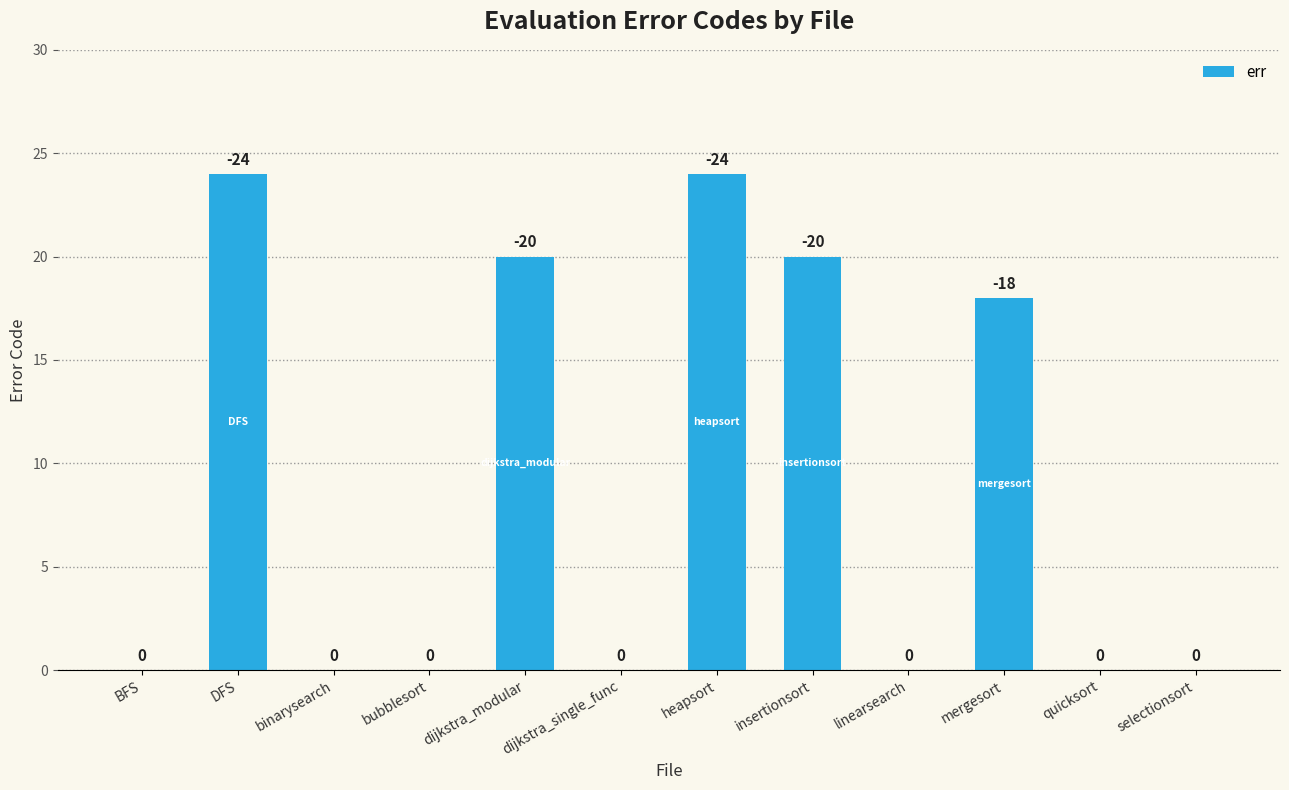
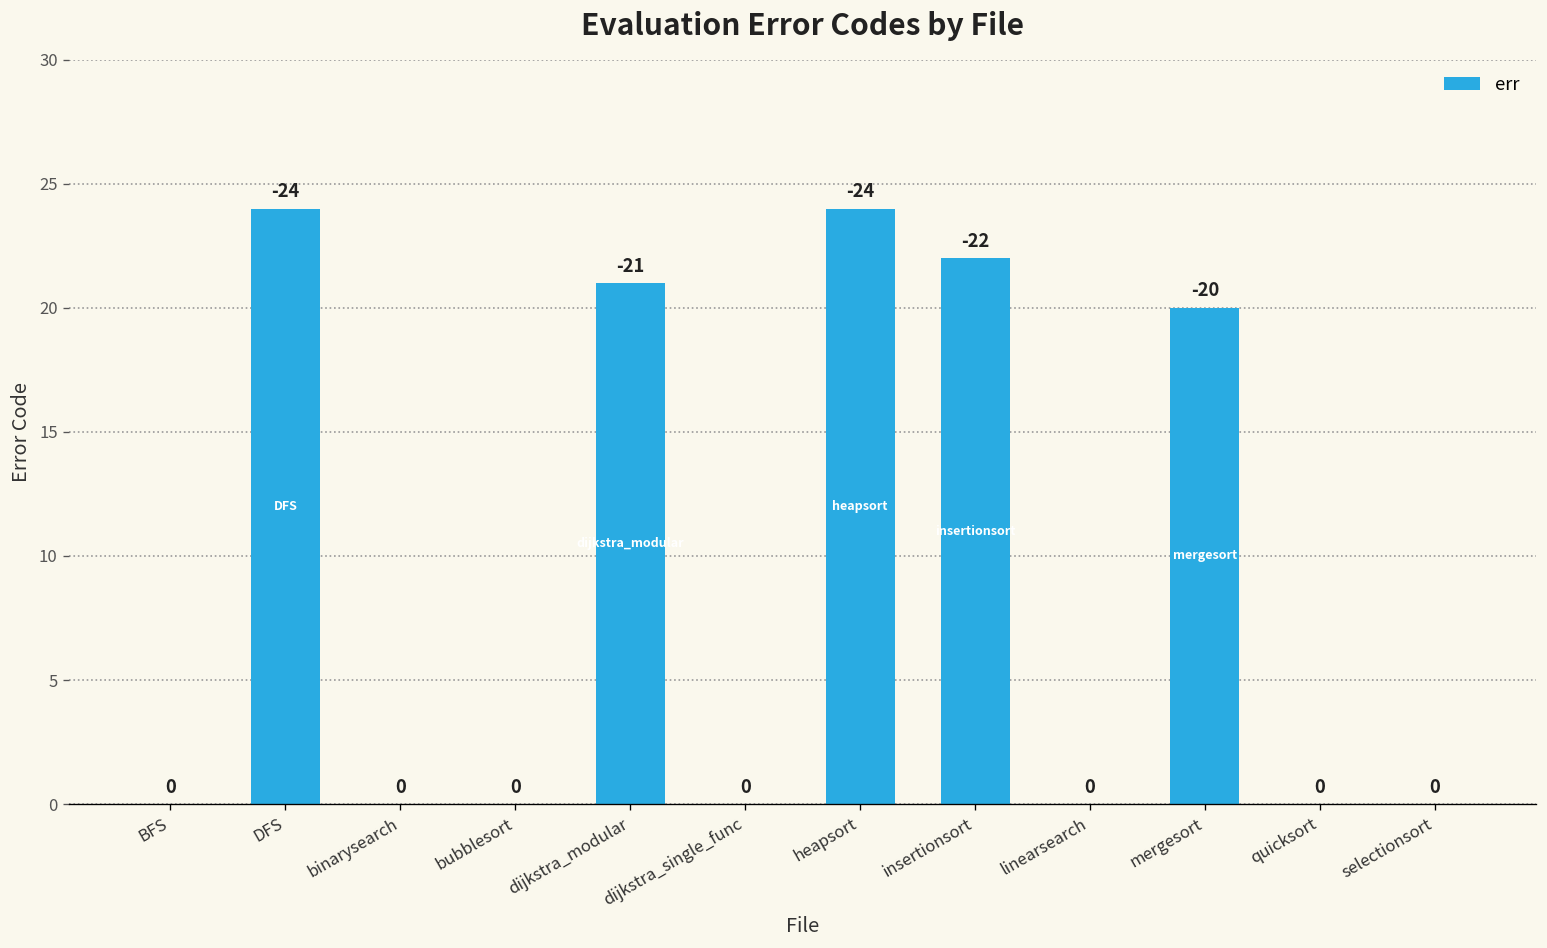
  {
    "BFS": 0,
    "binarysearch": 0,
    "bubblesort": 0,
-   "dijkstra_modular": -20,
+   "dijkstra_modular": -21,
    "dijkstra_single_func": 0,
-   "insertionsort": -20,
+   "insertionsort": -22,
    "linearsearch": 0,
-   "mergesort": -18,
+   "mergesort": -20,
    "quicksort": 0,
    "selectionsort": 0
  }
